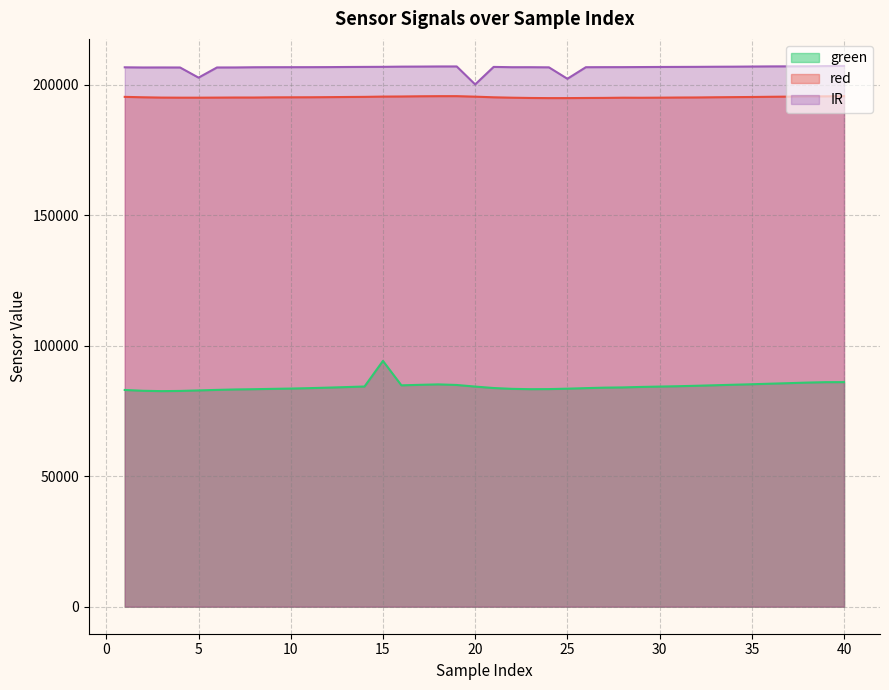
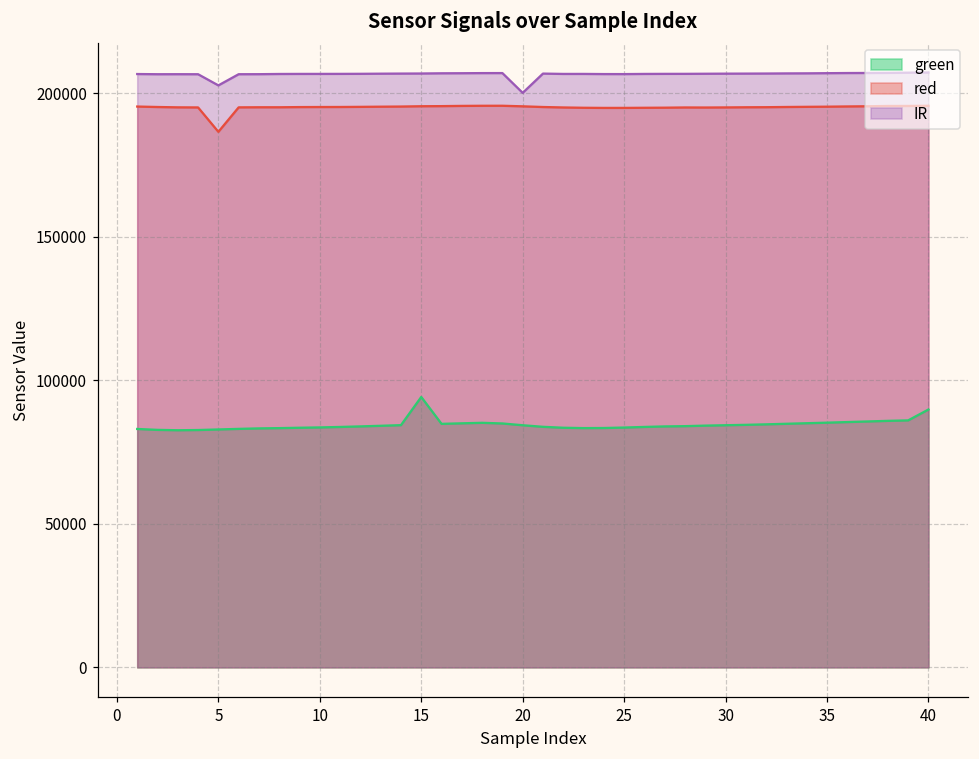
  {
    "green": {
      "5": 83000,
      "10": 84000,
      "15": 94000,
      "20": 84000,
      "25": 84000,
      "30": 84000,
      "35": 85000,
-     "40": 86000
+     "40": 90000
    },
    "red": {
-     "5": 195000,
+     "5": 187000,
      "10": 195000,
      "15": 195000,
      "20": 195000,
      "25": 195000,
      "30": 195000,
      "35": 195000
    },
    "IR": {
      "5": 203000,
      "10": 207000,
      "15": 207000,
      "20": 200000,
-     "25": 202000,
+     "25": 207000,
      "30": 207000,
      "35": 207000
    }
  }
